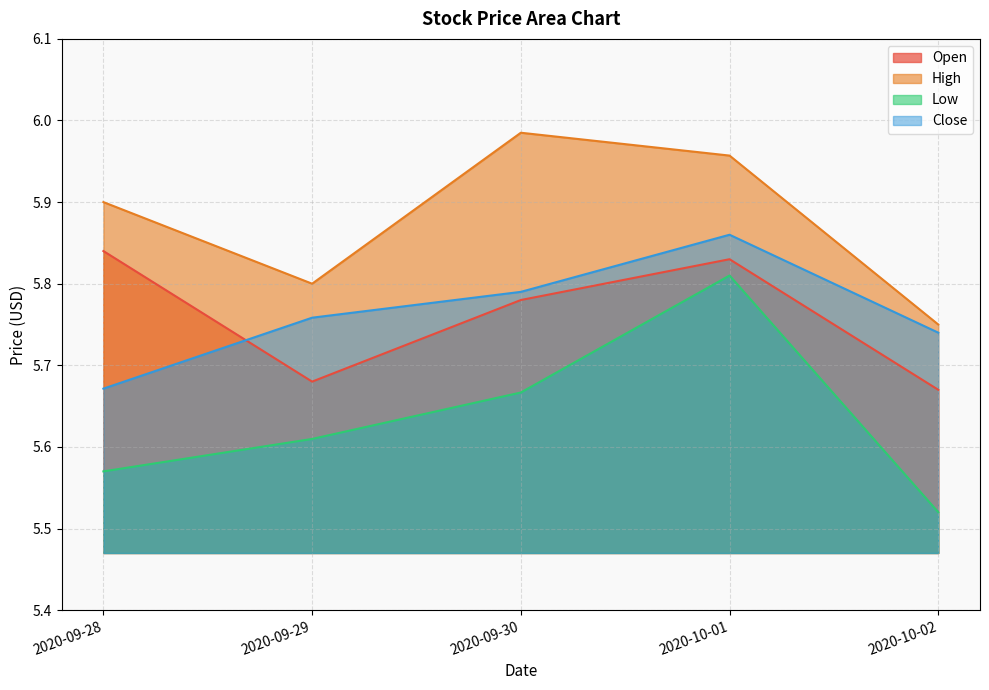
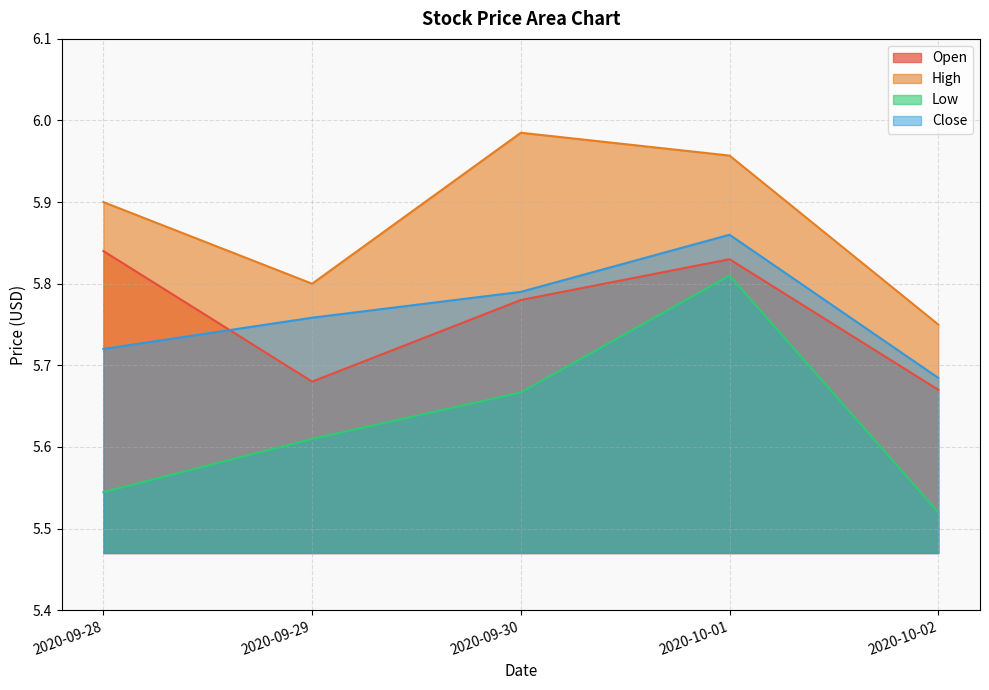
  {
    "Low": {
-     "2020-09-28": 5.57,
+     "2020-09-28": 5.54,
      "2020-09-29": 5.61,
      "2020-09-30": 5.67,
      "2020-10-01": 5.81,
      "2020-10-02": 5.52
    },
    "Close": {
-     "2020-09-28": 5.67,
+     "2020-09-28": 5.72,
      "2020-09-29": 5.76,
      "2020-09-30": 5.79,
      "2020-10-01": 5.86,
-     "2020-10-02": 5.74
+     "2020-10-02": 5.68
    }
  }
